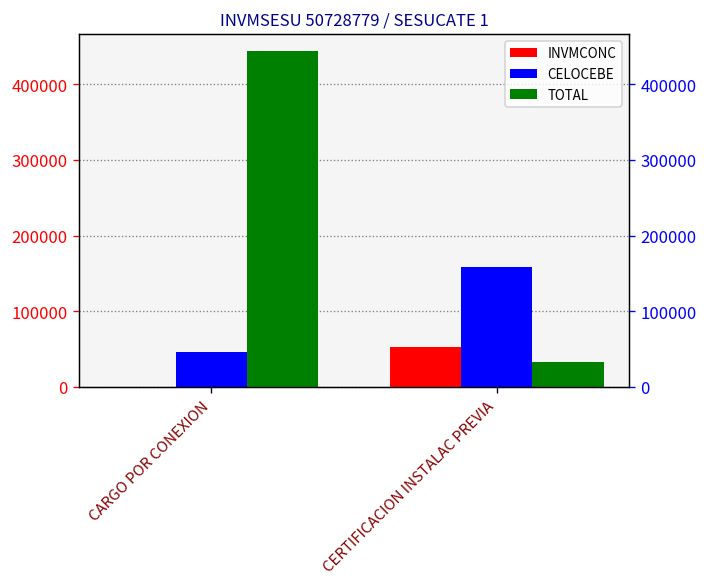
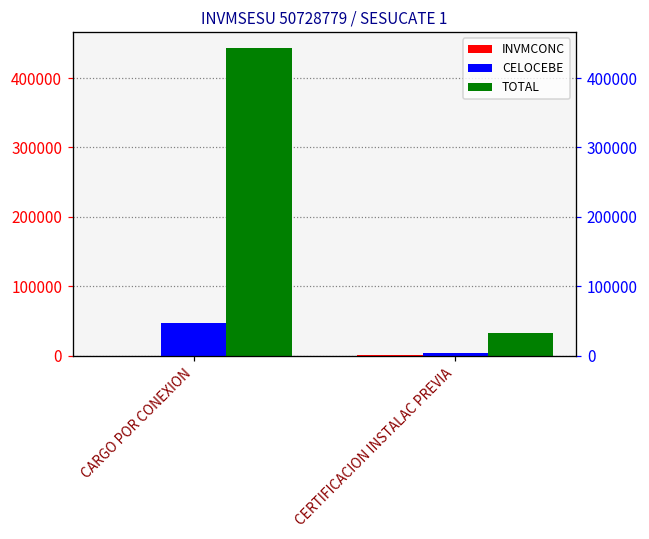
  {
    "INVMCONC": {
-     "CERTIFICACION INSTALAC PREVIA": 50000
+     "CERTIFICACION INSTALAC PREVIA": 0
    },
    "CELOCEBE": {
      "CARGO POR CONEXION": 50000,
-     "CERTIFICACION INSTALAC PREVIA": 160000
+     "CERTIFICACION INSTALAC PREVIA": 0
    },
    "TOTAL": {
      "CARGO POR CONEXION": 440000,
      "CERTIFICACION INSTALAC PREVIA": 30000
    }
  }
